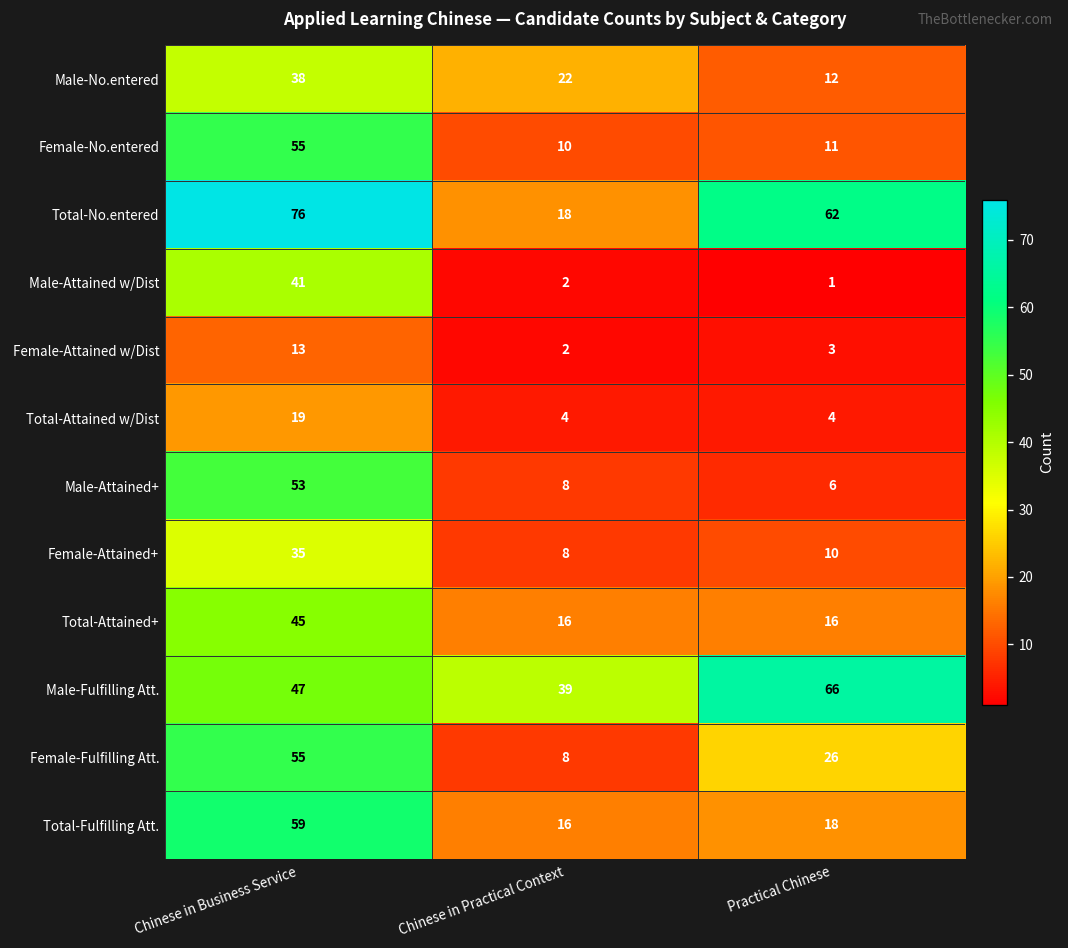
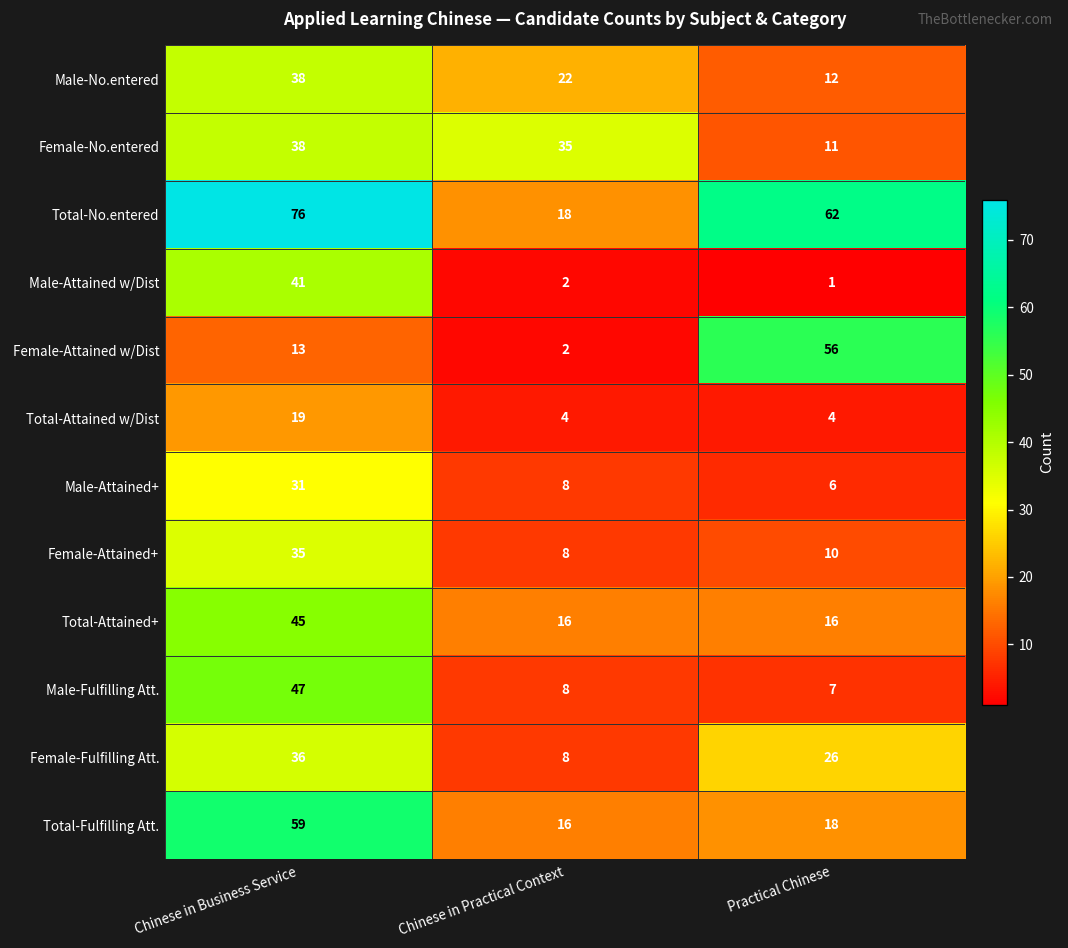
  {
    "Male-No.entered": {
      "Chinese in Business Service": 38,
      "Chinese in Practical Context": 22,
      "Practical Chinese": 12
    },
    "Female-No.entered": {
-     "Chinese in Business Service": 55,
-     "Chinese in Practical Context": 10,
+     "Chinese in Business Service": 38,
+     "Chinese in Practical Context": 35,
      "Practical Chinese": 11
    },
    "Total-No.entered": {
      "Chinese in Business Service": 76,
      "Chinese in Practical Context": 18,
      "Practical Chinese": 62
    },
    "Male-Attained w/Dist": {
      "Chinese in Business Service": 41,
      "Chinese in Practical Context": 2,
      "Practical Chinese": 1
    },
    "Female-Attained w/Dist": {
      "Chinese in Business Service": 13,
      "Chinese in Practical Context": 2,
-     "Practical Chinese": 3
+     "Practical Chinese": 56
    },
    "Total-Attained w/Dist": {
      "Chinese in Business Service": 19,
      "Chinese in Practical Context": 4,
      "Practical Chinese": 4
    },
    "Male-Attained+": {
-     "Chinese in Business Service": 53,
+     "Chinese in Business Service": 31,
      "Chinese in Practical Context": 8,
      "Practical Chinese": 6
    },
    "Female-Attained+": {
      "Chinese in Business Service": 35,
      "Chinese in Practical Context": 8,
      "Practical Chinese": 10
    },
    "Total-Attained+": {
      "Chinese in Business Service": 45,
      "Chinese in Practical Context": 16,
      "Practical Chinese": 16
    },
    "Male-Fulfilling Att.": {
      "Chinese in Business Service": 47,
-     "Chinese in Practical Context": 39,
-     "Practical Chinese": 66
+     "Chinese in Practical Context": 8,
+     "Practical Chinese": 7
    },
    "Female-Fulfilling Att.": {
-     "Chinese in Business Service": 55,
+     "Chinese in Business Service": 36,
      "Chinese in Practical Context": 8,
      "Practical Chinese": 26
    },
    "Total-Fulfilling Att.": {
      "Chinese in Business Service": 59,
      "Chinese in Practical Context": 16,
      "Practical Chinese": 18
    }
  }
